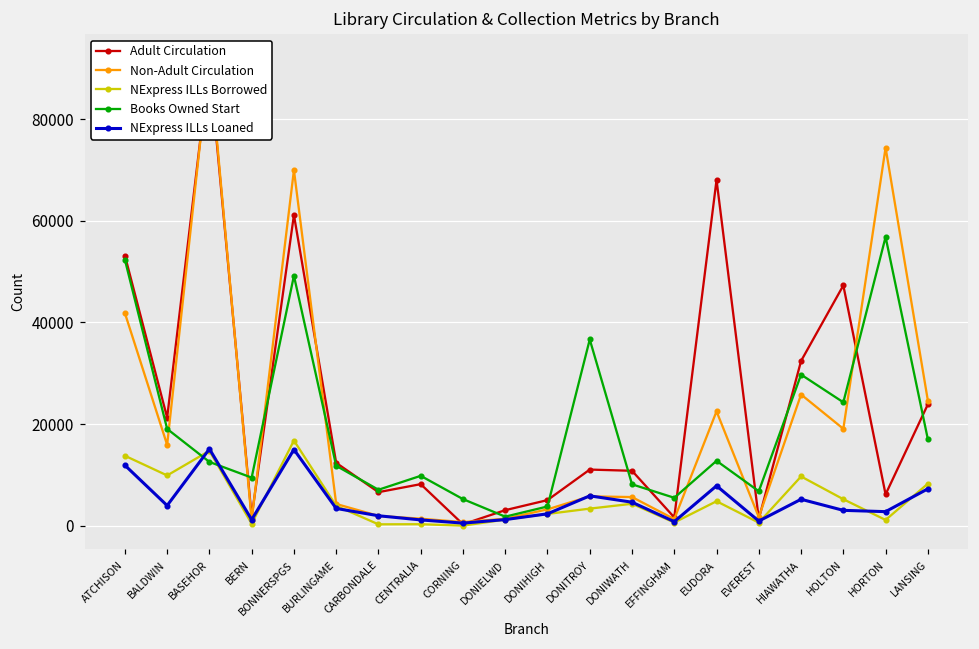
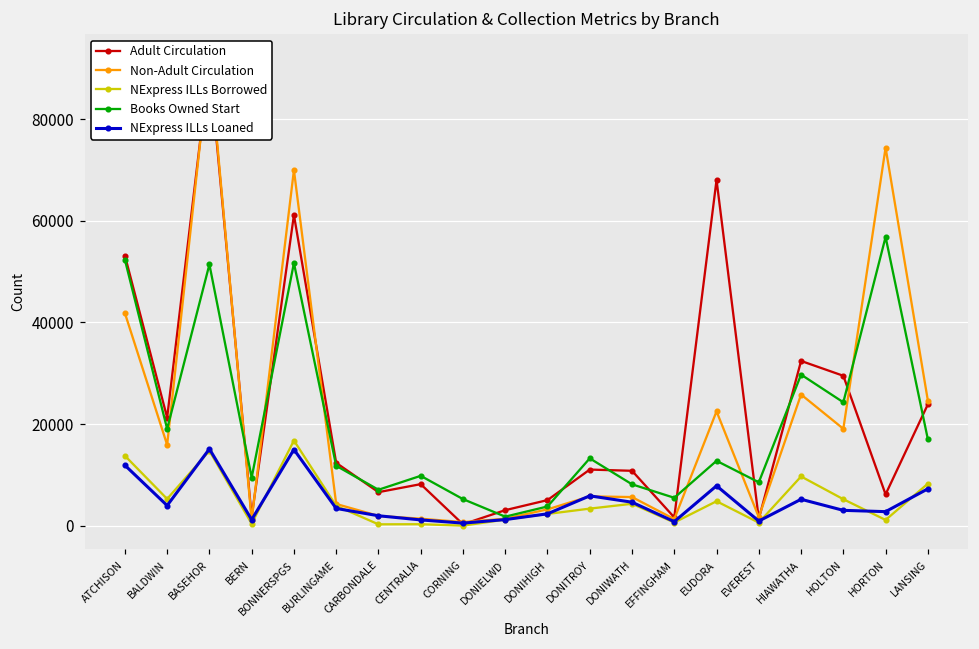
  {
    "Adult Circulation": {
      "ATCHISON": 53000,
      "BALDWIN": 21000,
      "BERN": 2000,
      "BONNERSPGS": 61000,
      "BURLINGAME": 12000,
      "CENTRALIA": 8000,
      "DONIELWD": 3000,
      "DONIHIGH": 5000,
      "DONITROY": 11000,
      "DONIWATH": 11000,
      "EUDORA": 68000,
      "HIAWATHA": 32000,
-     "HOLTON": 47000,
+     "HOLTON": 29000,
      "HORTON": 6000,
      "LANSING": 24000
    },
    "Non-Adult Circulation": {
      "ATCHISON": 42000,
      "BALDWIN": 16000,
      "BONNERSPGS": 70000,
      "DONIHIGH": 3000,
      "DONIWATH": 6000,
      "EUDORA": 22000,
      "HIAWATHA": 26000,
      "HOLTON": 19000,
      "HORTON": 74000,
      "LANSING": 25000
    },
    "NExpress ILLs Borrowed": {
      "ATCHISON": 14000,
-     "BALDWIN": 10000,
+     "BALDWIN": 5000,
      "BERN": 0,
      "BONNERSPGS": 17000,
      "CARBONDALE": 0,
      "CENTRALIA": 0,
      "DONITROY": 3000,
      "EUDORA": 5000,
      "HIAWATHA": 10000,
      "HOLTON": 5000,
      "HORTON": 1000,
      "LANSING": 8000
    },
    "Books Owned Start": {
      "ATCHISON": 52000,
      "BALDWIN": 19000,
-     "BASEHOR": 13000,
+     "BASEHOR": 51000,
      "BERN": 9000,
-     "BONNERSPGS": 49000,
+     "BONNERSPGS": 52000,
      "BURLINGAME": 12000,
      "CENTRALIA": 10000,
      "CORNING": 5000,
      "DONIHIGH": 4000,
-     "DONITROY": 37000,
+     "DONITROY": 13000,
      "DONIWATH": 8000,
      "EFFINGHAM": 5000,
      "EUDORA": 13000,
-     "EVEREST": 7000,
+     "EVEREST": 9000,
      "HIAWATHA": 30000,
      "HOLTON": 24000,
      "HORTON": 57000,
      "LANSING": 17000
    },
    "NExpress ILLs Loaned": {
      "ATCHISON": 12000,
      "BALDWIN": 4000,
      "BONNERSPGS": 15000,
      "EUDORA": 8000,
      "HIAWATHA": 5000,
      "HOLTON": 3000,
      "HORTON": 3000,
      "LANSING": 7000
    }
  }
